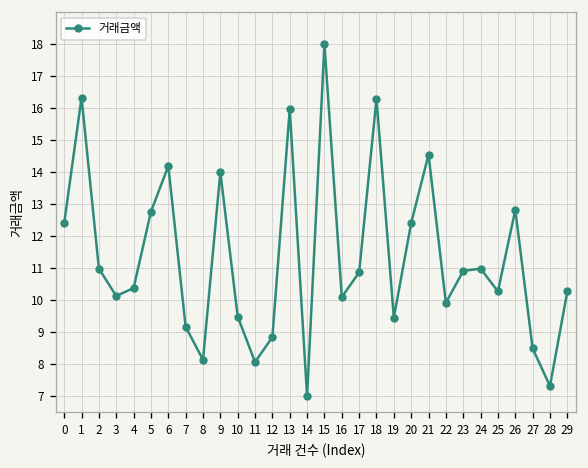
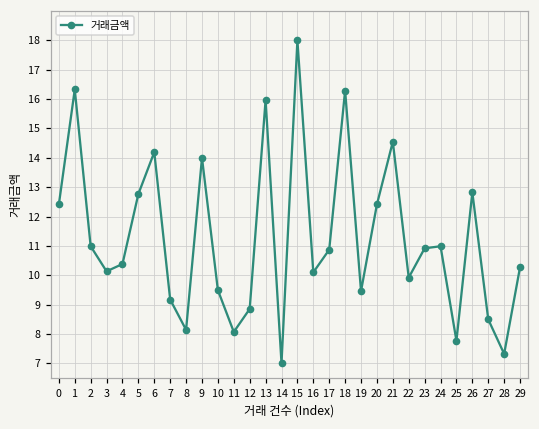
  {
    "0": 12.4,
    "1": 16.3,
    "2": 11.0,
    "3": 10.1,
    "4": 10.4,
    "5": 12.8,
    "6": 14.2,
    "7": 9.2,
    "8": 8.1,
    "9": 14.0,
    "10": 9.5,
    "11": 8.1,
    "12": 8.9,
    "13": 16.0,
    "14": 7.0,
    "15": 18.0,
    "16": 10.1,
    "17": 10.9,
    "18": 16.3,
    "19": 9.5,
    "20": 12.4,
    "21": 14.5,
    "22": 9.9,
    "23": 10.9,
    "24": 11.0,
-   "25": 10.3,
+   "25": 7.8,
    "26": 12.8,
    "27": 8.5,
    "28": 7.3,
    "29": 10.3
  }
